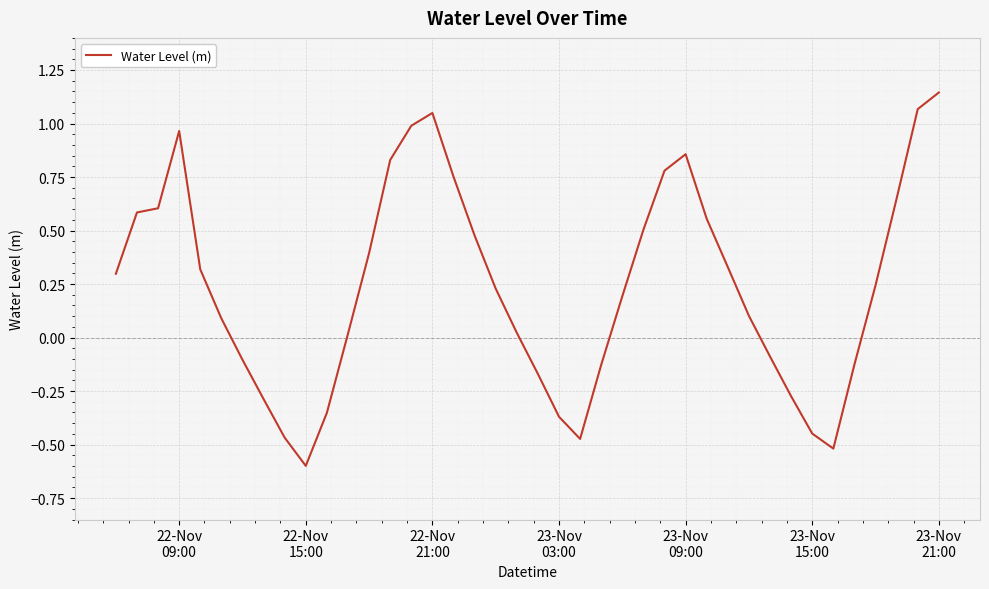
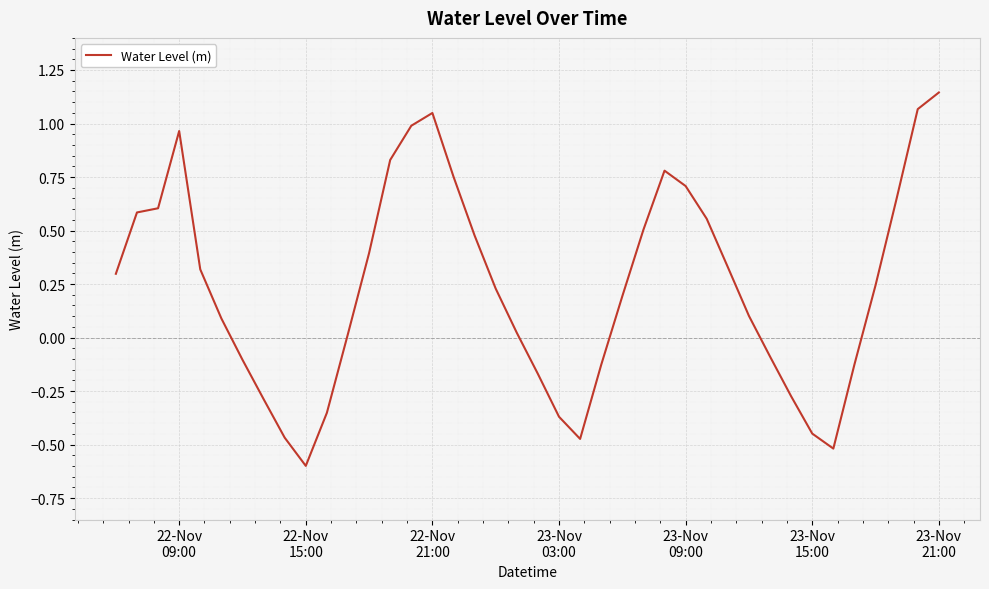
  {
    "22-Nov 09:00": 0.96,
    "22-Nov 15:00": -0.60,
    "22-Nov 21:00": 1.05,
    "23-Nov 03:00": -0.37,
-   "23-Nov 09:00": 0.86,
+   "23-Nov 09:00": 0.71,
    "23-Nov 15:00": -0.45,
    "23-Nov 21:00": 1.14
  }
